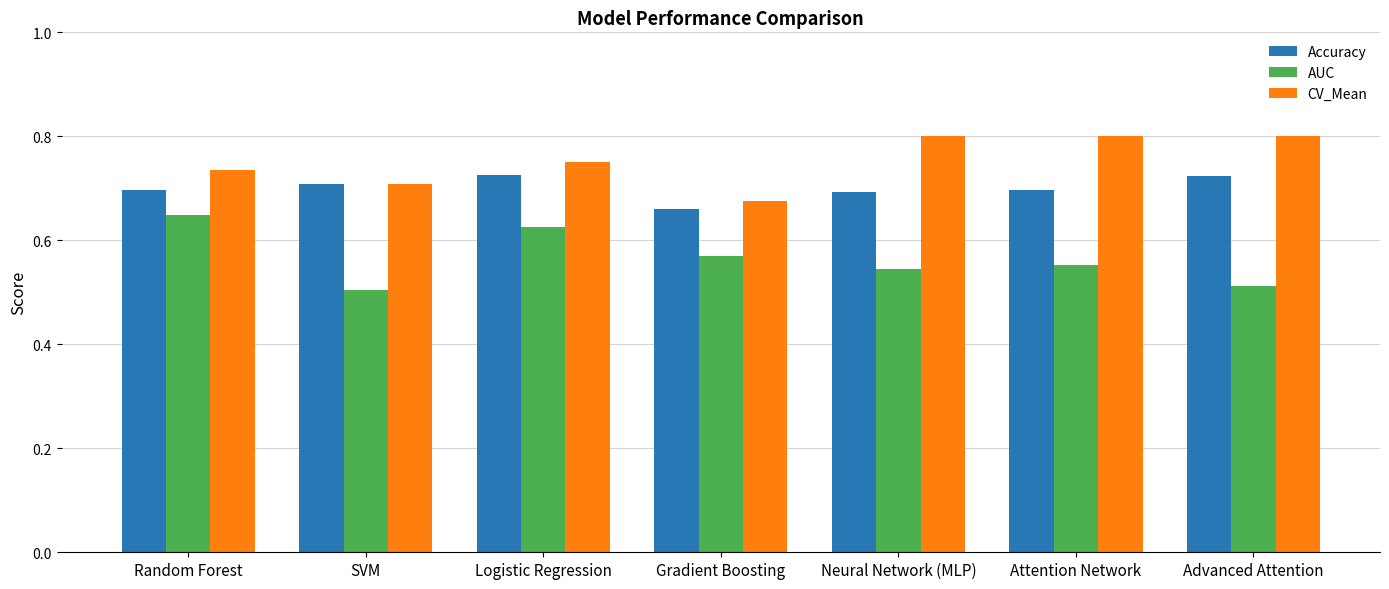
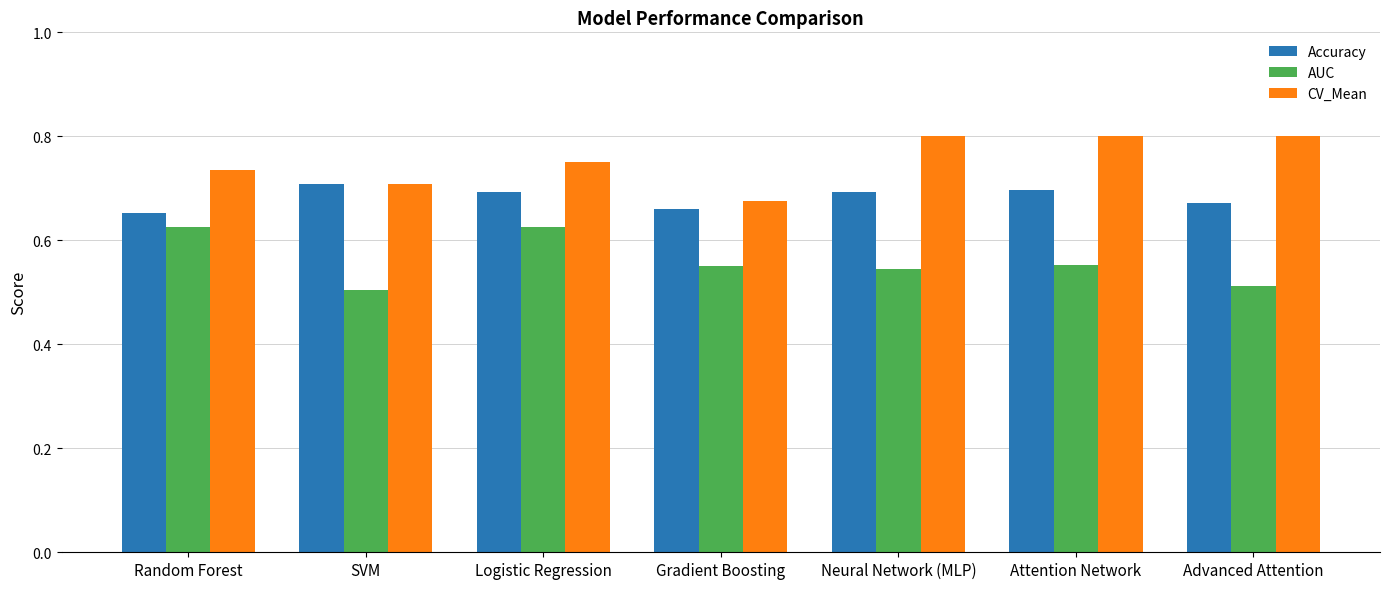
  {
    "Accuracy": {
-     "Random Forest": 0.70,
+     "Random Forest": 0.65,
      "SVM": 0.71,
-     "Logistic Regression": 0.73,
+     "Logistic Regression": 0.69,
      "Gradient Boosting": 0.66,
      "Neural Network (MLP)": 0.69,
      "Attention Network": 0.70,
-     "Advanced Attention": 0.72
+     "Advanced Attention": 0.67
    },
    "AUC": {
-     "Random Forest": 0.65,
+     "Random Forest": 0.63,
      "SVM": 0.50,
      "Logistic Regression": 0.62,
-     "Gradient Boosting": 0.57,
+     "Gradient Boosting": 0.55,
      "Neural Network (MLP)": 0.54,
      "Attention Network": 0.55,
      "Advanced Attention": 0.51
    },
    "CV_Mean": {
      "Random Forest": 0.74,
      "SVM": 0.71,
      "Logistic Regression": 0.75,
      "Gradient Boosting": 0.68,
      "Neural Network (MLP)": 0.80,
      "Attention Network": 0.80,
      "Advanced Attention": 0.80
    }
  }
